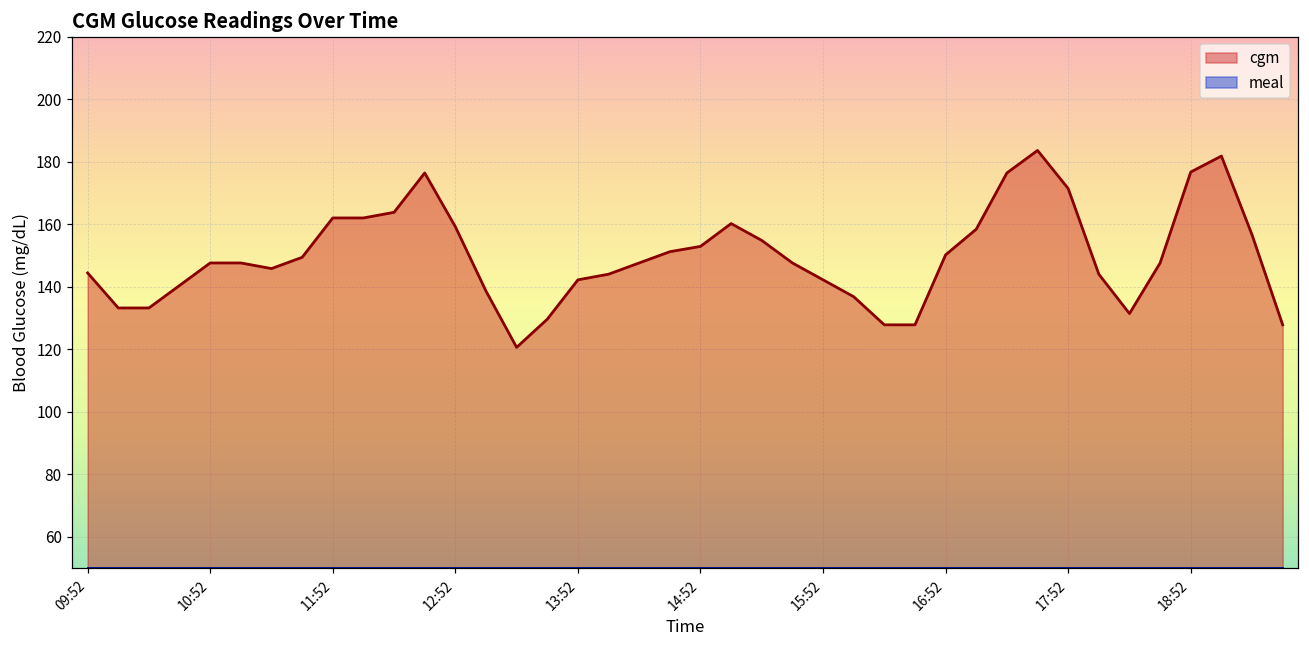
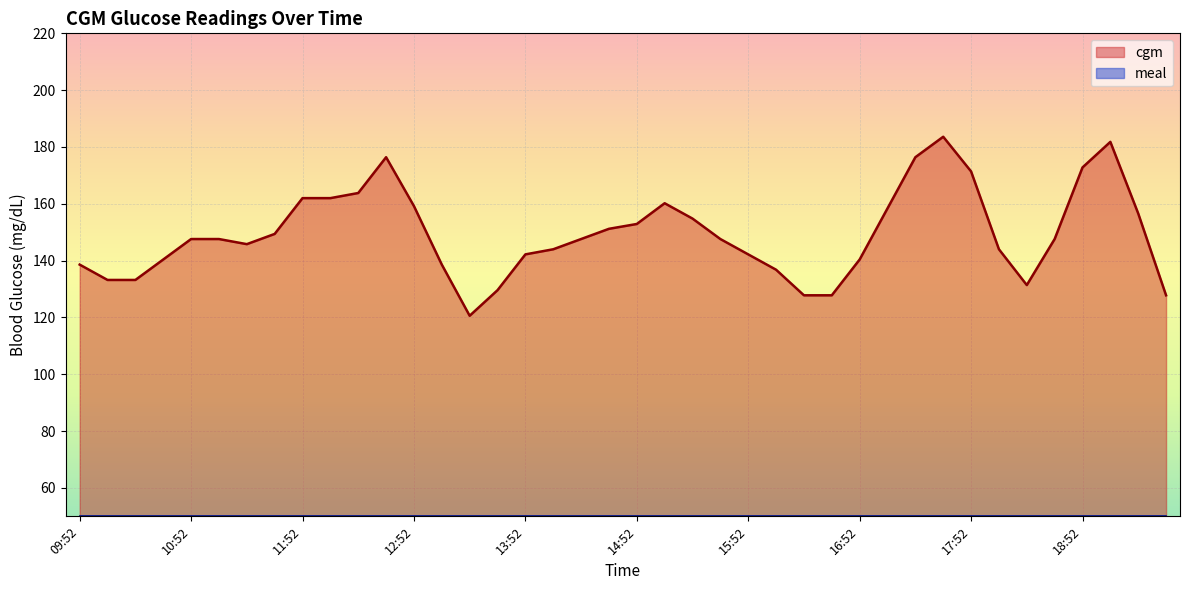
  {
    "cgm": {
-     "09:52": 144,
+     "09:52": 139,
      "10:52": 148,
      "11:52": 162,
      "12:52": 159,
      "13:52": 142,
      "14:52": 153,
      "15:52": 142,
-     "16:52": 150,
+     "16:52": 140,
      "17:52": 171,
-     "18:52": 177
+     "18:52": 173
    },
    "meal": {
      "09:52": 50,
      "10:52": 50,
      "11:52": 50,
      "12:52": 50,
      "13:52": 50,
      "14:52": 50,
      "15:52": 50,
      "16:52": 50,
      "17:52": 50,
      "18:52": 50
    }
  }
